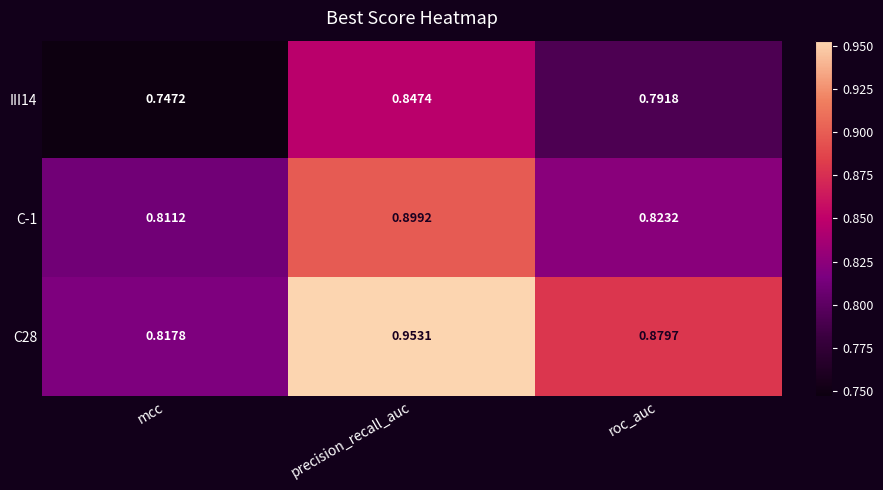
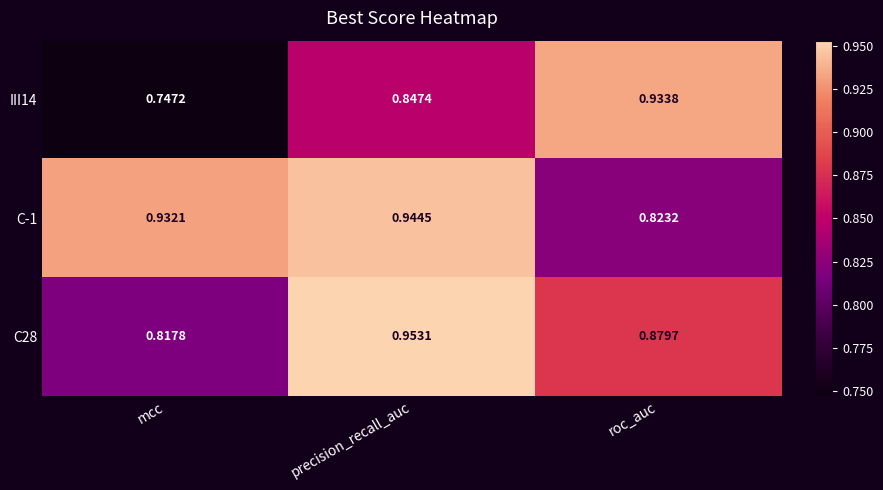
  {
    "III14": {
      "mcc": 0.7472,
      "precision_recall_auc": 0.8474,
-     "roc_auc": 0.7918
+     "roc_auc": 0.9338
    },
    "C-1": {
-     "mcc": 0.8112,
-     "precision_recall_auc": 0.8992,
+     "mcc": 0.9321,
+     "precision_recall_auc": 0.9445,
      "roc_auc": 0.8232
    },
    "C28": {
      "mcc": 0.8178,
      "precision_recall_auc": 0.9531,
      "roc_auc": 0.8797
    }
  }
